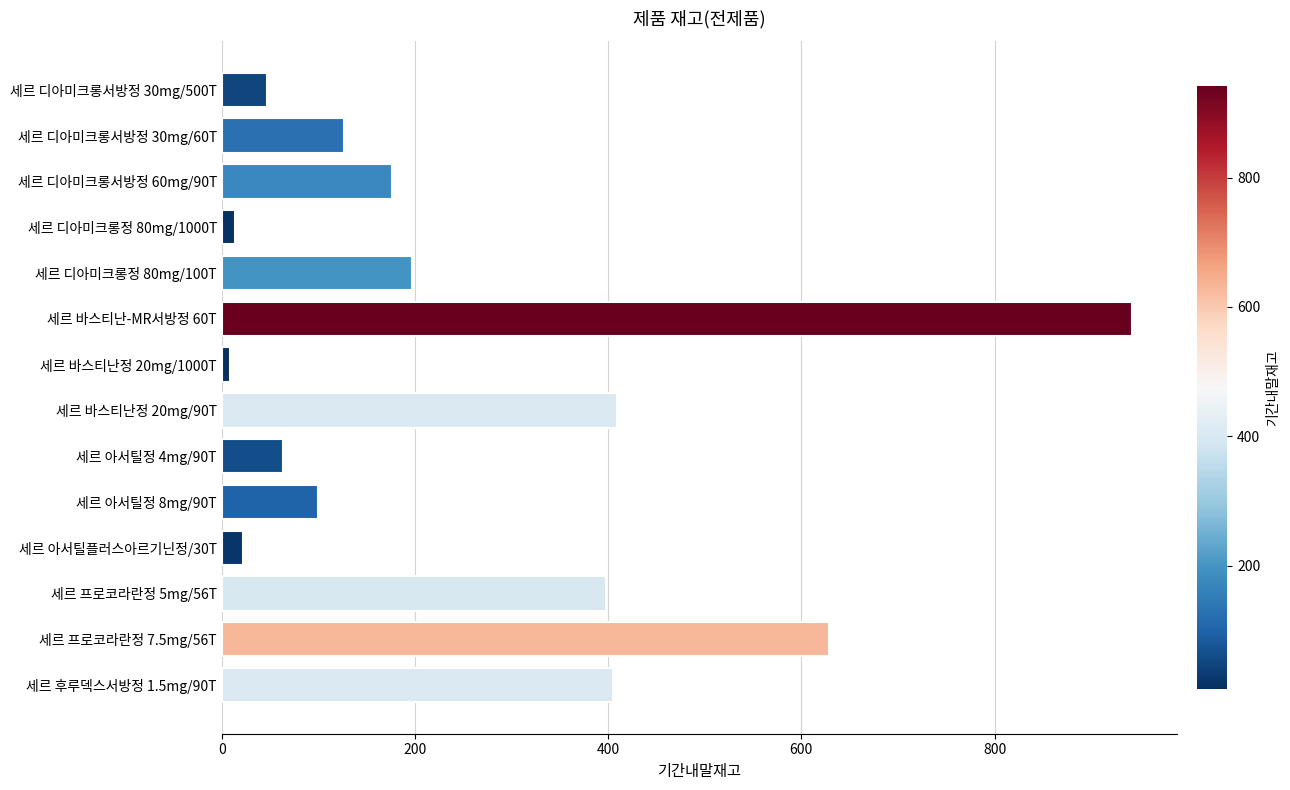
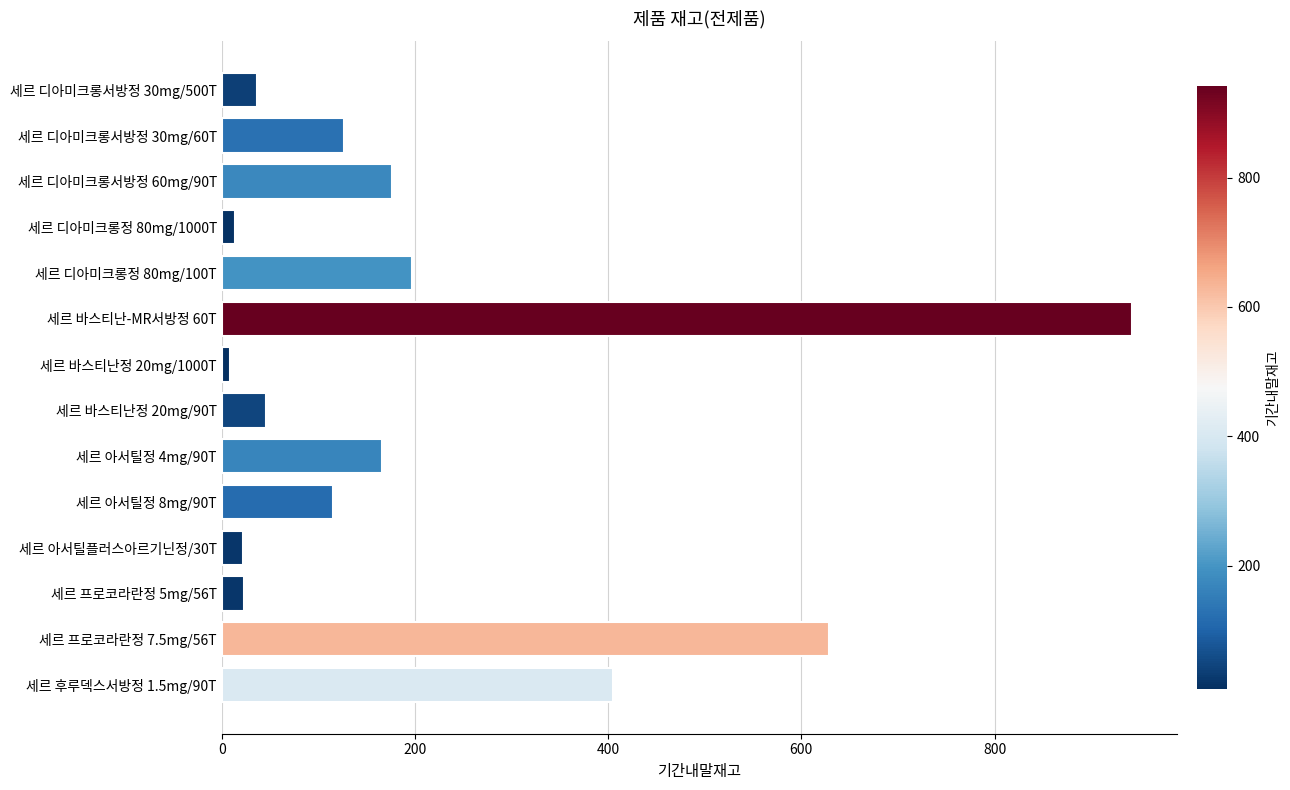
  {
-   "세르 디아미크롱서방정 30mg/500T": 50,
+   "세르 디아미크롱서방정 30mg/500T": 40,
    "세르 디아미크롱서방정 30mg/60T": 130,
    "세르 디아미크롱서방정 60mg/90T": 180,
    "세르 디아미크롱정 80mg/1000T": 10,
    "세르 디아미크롱정 80mg/100T": 200,
    "세르 바스티난-MR서방정 60T": 940,
    "세르 바스티난정 20mg/1000T": 10,
-   "세르 바스티난정 20mg/90T": 410,
-   "세르 아서틸정 4mg/90T": 60,
-   "세르 아서틸정 8mg/90T": 100,
+   "세르 바스티난정 20mg/90T": 50,
+   "세르 아서틸정 4mg/90T": 170,
+   "세르 아서틸정 8mg/90T": 120,
    "세르 아서틸플러스아르기닌정/30T": 20,
-   "세르 프로코라란정 5mg/56T": 400,
+   "세르 프로코라란정 5mg/56T": 20,
    "세르 프로코라란정 7.5mg/56T": 630,
    "세르 후루덱스서방정 1.5mg/90T": 410
  }
